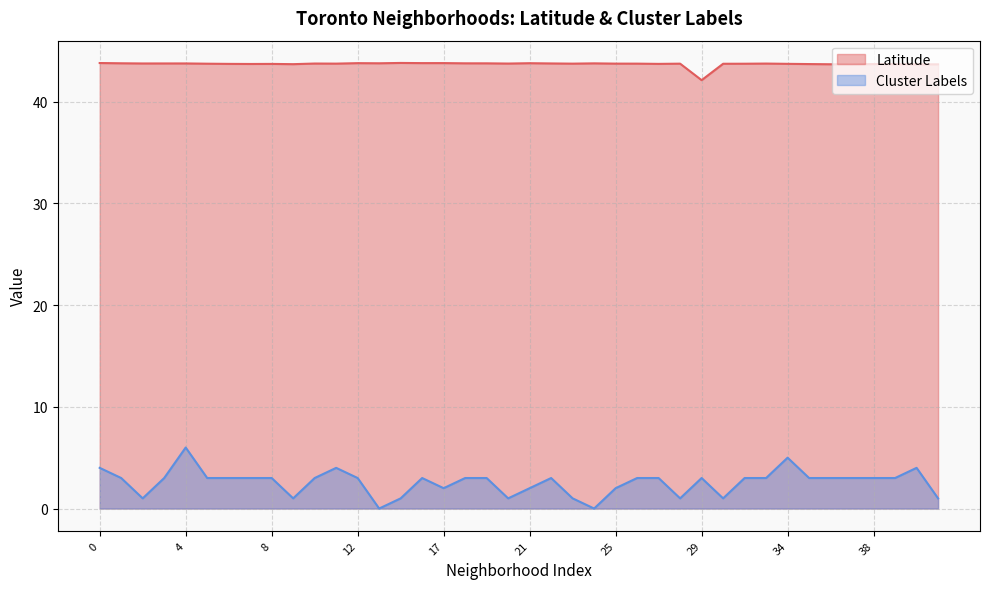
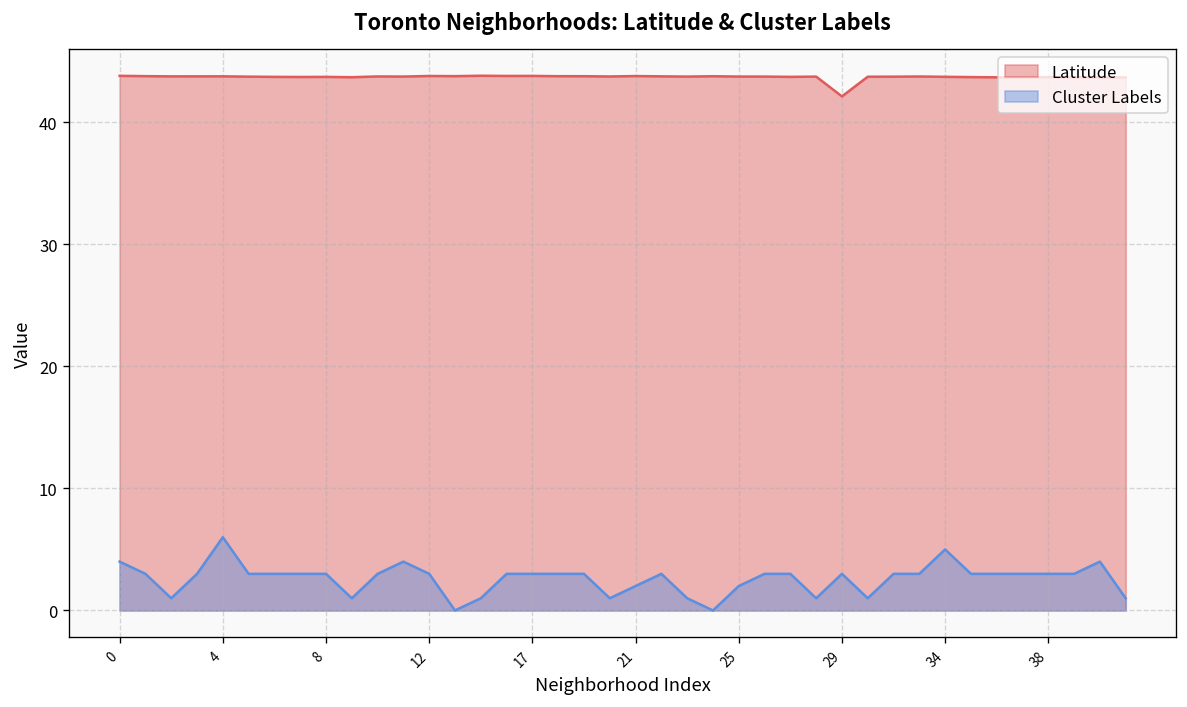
  {
    "Latitude": {
      "0": 44,
      "4": 44,
      "8": 43.7,
      "12": 44,
      "17": 44,
      "21": 44,
      "25": 43.8,
      "29": 42,
      "34": 43.7
    },
    "Cluster Labels": {
      "0": 4,
      "4": 6,
      "8": 3,
      "12": 3,
-     "17": 2,
+     "17": 3,
      "21": 2,
      "25": 2,
      "29": 3,
      "34": 5,
      "38": 3
    }
  }
